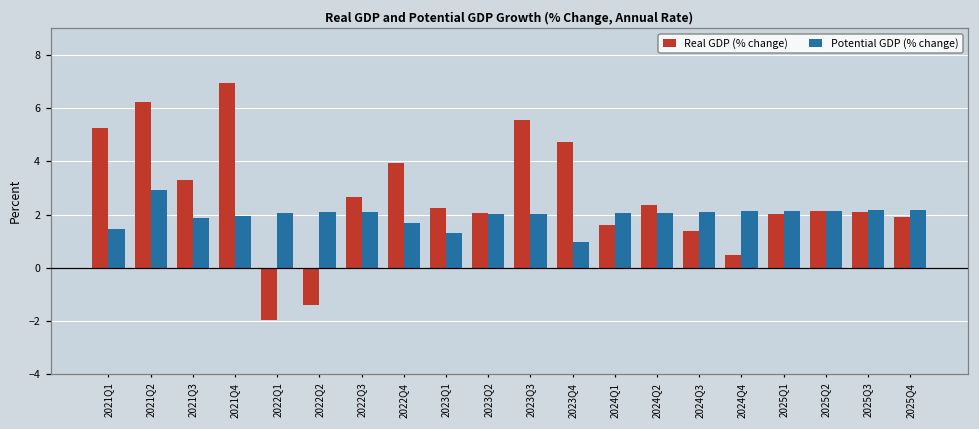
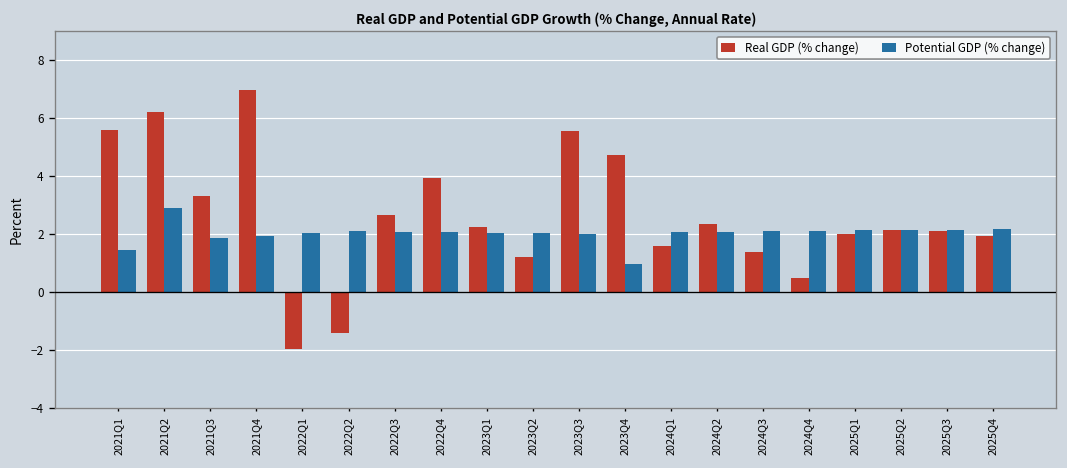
  {
    "Real GDP (% change)": {
-     "2021Q1": 5.2,
+     "2021Q1": 5.6,
      "2021Q2": 6.2,
      "2021Q3": 3.3,
      "2021Q4": 7.0,
      "2022Q1": -2.0,
      "2022Q2": -1.4,
      "2022Q3": 2.7,
      "2022Q4": 3.9,
      "2023Q1": 2.2,
-     "2023Q2": 2.1,
+     "2023Q2": 1.2,
      "2023Q3": 5.5,
      "2023Q4": 4.7,
      "2024Q1": 1.6,
      "2024Q2": 2.4,
      "2024Q3": 1.4,
      "2024Q4": 0.5,
      "2025Q1": 2.0,
      "2025Q2": 2.1,
      "2025Q3": 2.1,
      "2025Q4": 1.9
    },
    "Potential GDP (% change)": {
      "2021Q1": 1.4,
      "2021Q2": 2.9,
      "2021Q3": 1.9,
      "2021Q4": 1.9,
      "2022Q1": 2.0,
      "2022Q2": 2.1,
      "2022Q3": 2.1,
-     "2022Q4": 1.7,
-     "2023Q1": 1.3,
+     "2022Q4": 2.1,
+     "2023Q1": 2.0,
      "2023Q2": 2.0,
      "2023Q3": 2.0,
      "2023Q4": 1.0,
      "2024Q1": 2.1,
      "2024Q2": 2.1,
      "2024Q3": 2.1,
      "2024Q4": 2.1,
      "2025Q1": 2.1,
      "2025Q2": 2.1,
      "2025Q3": 2.2,
      "2025Q4": 2.2
    }
  }
